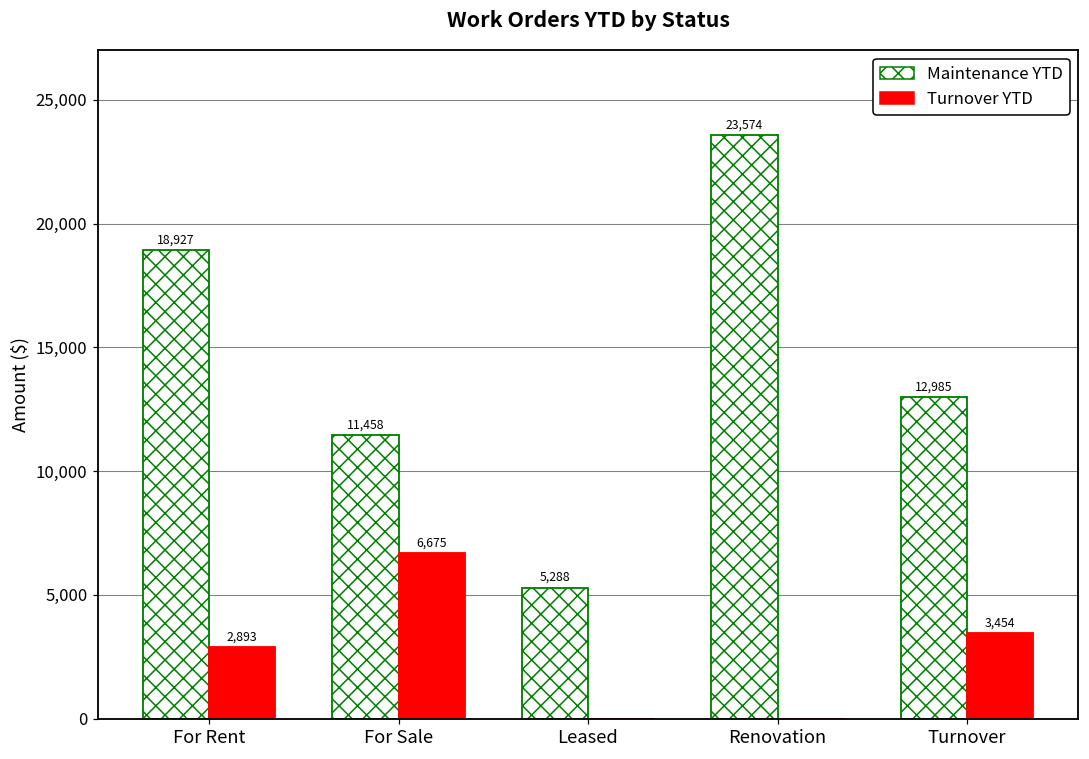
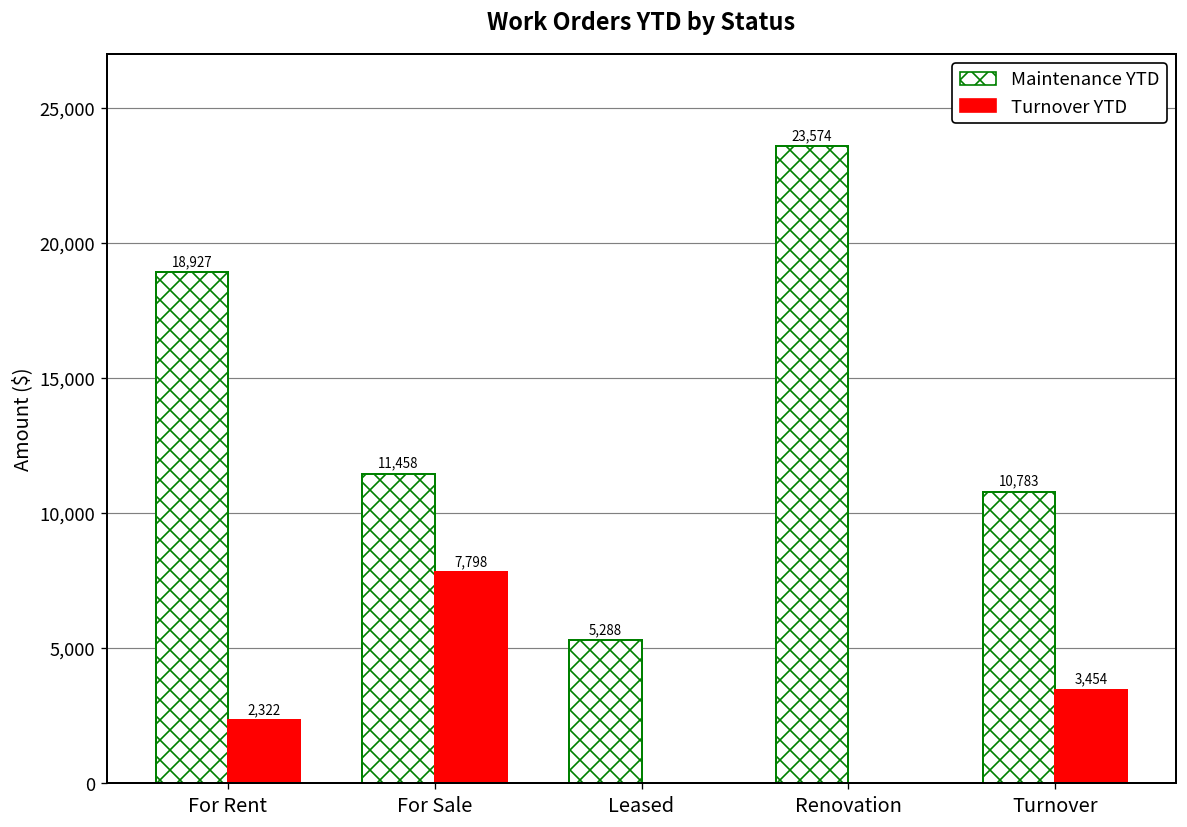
  {
    "Maintenance YTD": {
      "For Rent": "18,927",
      "For Sale": "11,458",
      "Leased": "5,288",
      "Renovation": "23,574",
-     "Turnover": "12,985"
+     "Turnover": "10,783"
    },
    "Turnover YTD": {
-     "For Rent": "2,893",
-     "For Sale": "6,675",
+     "For Rent": "2,322",
+     "For Sale": "7,798",
      "Turnover": "3,454"
    }
  }
